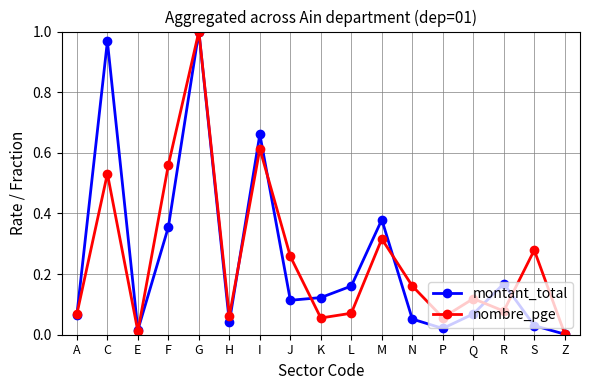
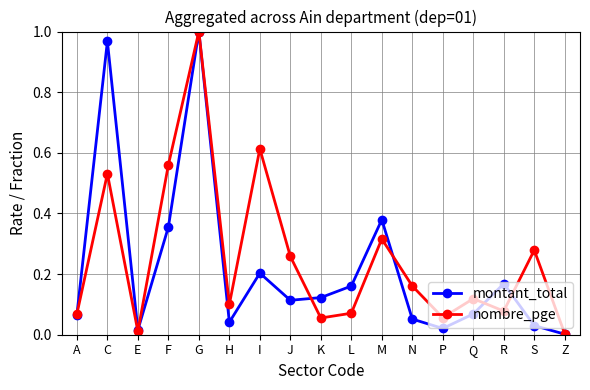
  {
    "montant_total": {
      "C": 0.97,
      "F": 0.36,
      "H": 0.04,
-     "I": 0.66,
+     "I": 0.20,
      "J": 0.11,
      "K": 0.12,
      "L": 0.16,
      "M": 0.38,
      "N": 0.05,
      "P": 0.02
    },
    "nombre_pge": {
      "C": 0.53,
      "F": 0.56,
-     "H": 0.06,
+     "H": 0.10,
      "I": 0.61,
      "J": 0.26,
      "K": 0.06,
      "L": 0.07,
      "M": 0.32,
      "N": 0.16,
      "S": 0.28
    }
  }
